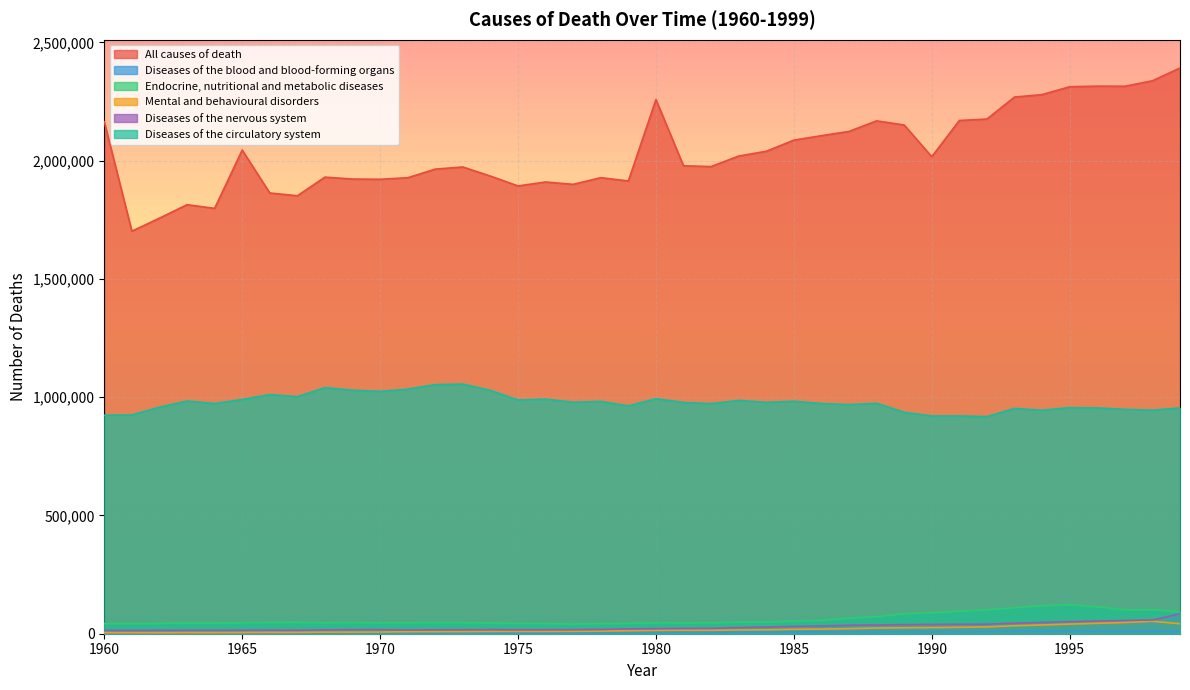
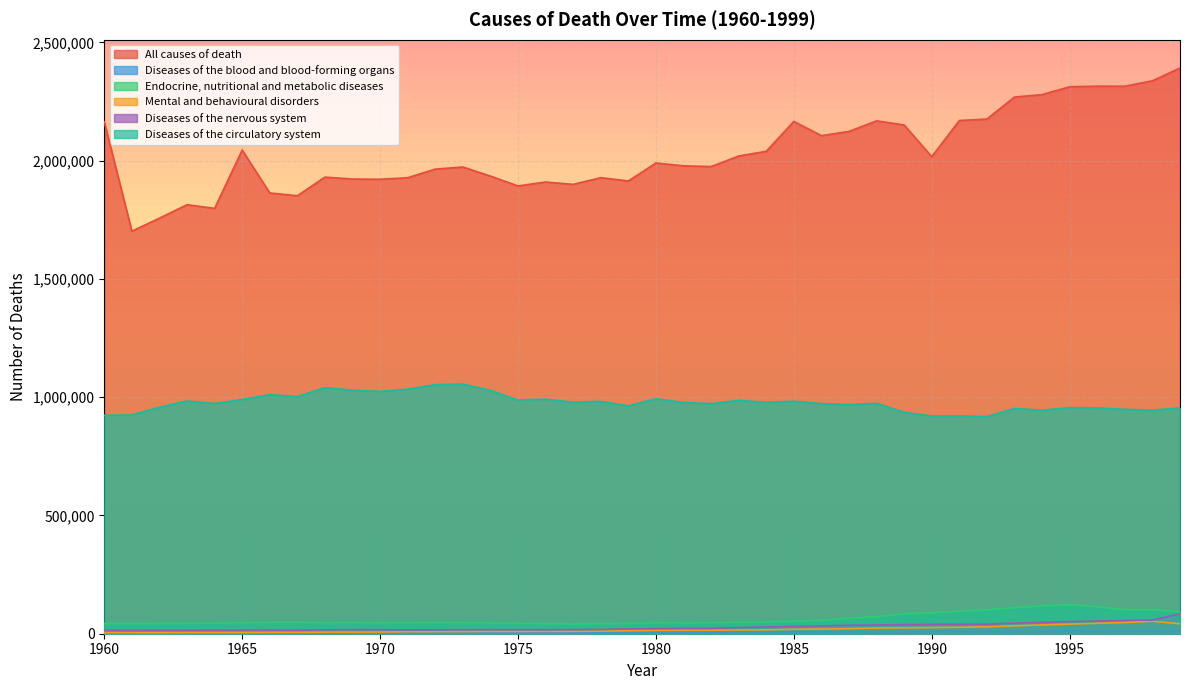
  {
    "All causes of death": {
      "1960": "2,160,000",
      "1965": "2,040,000",
      "1970": "1,920,000",
      "1975": "1,890,000",
-     "1980": "2,260,000",
-     "1985": "2,090,000",
+     "1980": "1,990,000",
+     "1985": "2,170,000",
      "1990": "2,020,000",
      "1995": "2,310,000"
    },
    "Diseases of the blood and blood-forming organs": {
      "1985": "10,000",
      "1990": "10,000",
      "1995": "10,000"
    },
    "Mental and behavioural disorders": {
      "1985": "20,000",
      "1990": "30,000"
    },
    "Diseases of the nervous system": {
      "1985": "30,000",
      "1990": "40,000"
    }
  }
